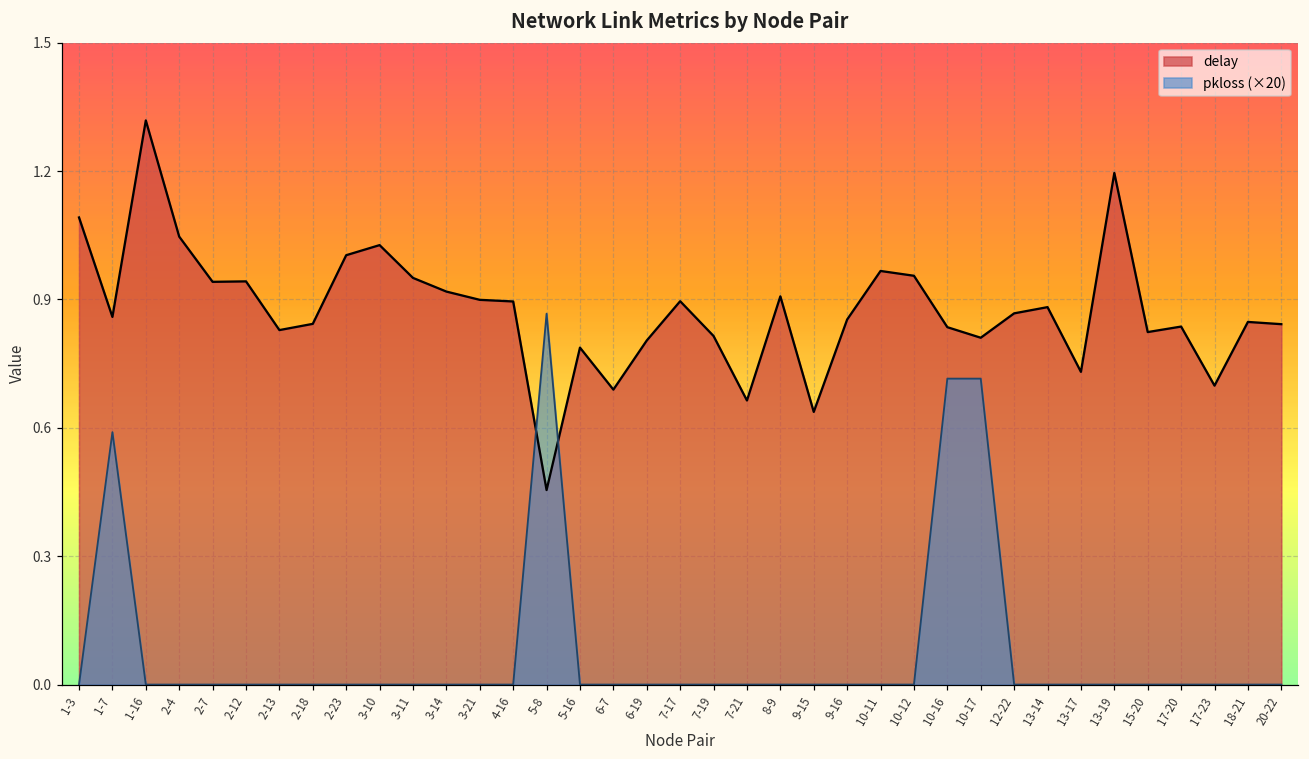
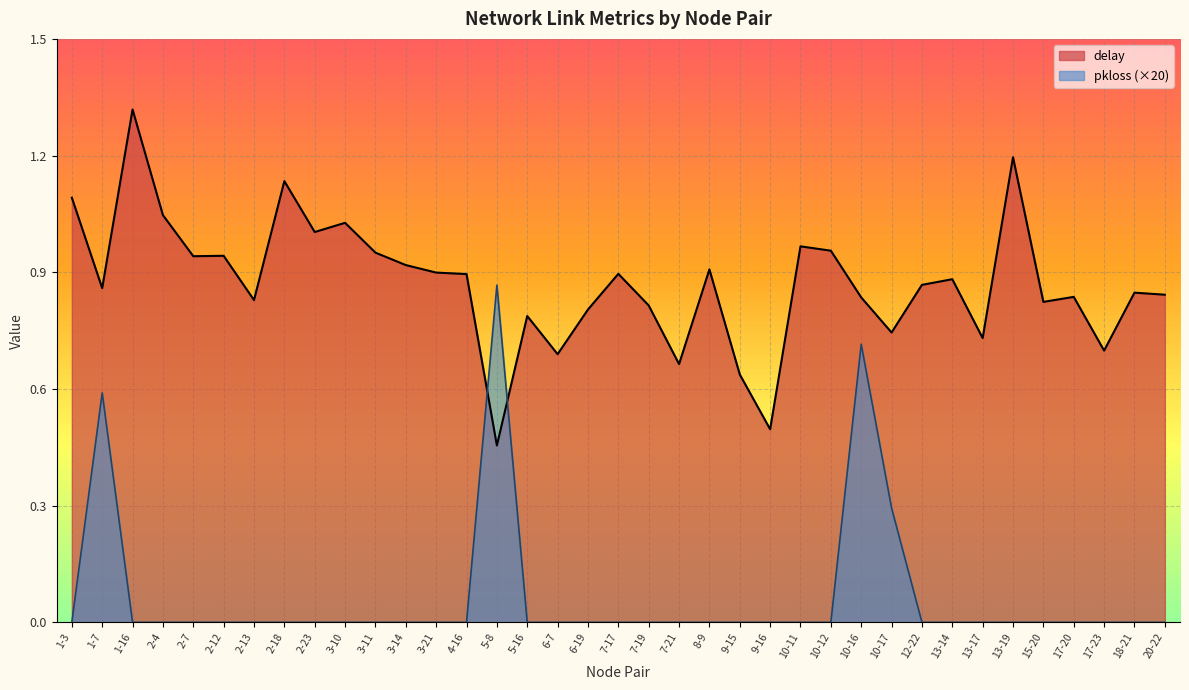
  {
    "delay": {
      "1-3": 1.09,
      "1-7": 0.86,
      "1-16": 1.32,
      "2-4": 1.05,
      "2-7": 0.94,
      "2-12": 0.94,
      "2-13": 0.83,
-     "2-18": 0.84,
+     "2-18": 1.13,
      "2-23": 1.00,
      "3-10": 1.03,
      "3-11": 0.95,
      "3-14": 0.92,
      "3-21": 0.90,
      "4-16": 0.90,
      "5-8": 0.45,
      "5-16": 0.79,
      "6-7": 0.69,
      "6-19": 0.80,
      "7-17": 0.90,
      "7-19": 0.81,
      "7-21": 0.66,
      "8-9": 0.91,
      "9-15": 0.64,
-     "9-16": 0.85,
+     "9-16": 0.50,
      "10-11": 0.97,
      "10-12": 0.96,
      "10-16": 0.84,
-     "10-17": 0.81,
+     "10-17": 0.75,
      "12-22": 0.87,
      "13-14": 0.88,
      "13-17": 0.73,
      "13-19": 1.20,
      "15-20": 0.82,
      "17-20": 0.84,
      "17-23": 0.70,
      "18-21": 0.85,
      "20-22": 0.84
    },
    "pkloss (×20)": {
      "1-3": 0.00,
      "1-7": 0.59,
      "1-16": 0.00,
      "2-4": 0.00,
      "2-7": 0.00,
      "2-12": 0.00,
      "2-13": 0.00,
      "2-18": 0.00,
      "2-23": 0.00,
      "3-10": 0.00,
      "3-11": 0.00,
      "3-14": 0.00,
      "3-21": 0.00,
      "4-16": 0.00,
      "5-8": 0.87,
      "5-16": 0.00,
      "6-7": 0.00,
      "6-19": 0.00,
      "7-17": 0.00,
      "7-19": 0.00,
      "7-21": 0.00,
      "8-9": 0.00,
      "9-15": 0.00,
      "9-16": 0.00,
      "10-11": 0.00,
      "10-12": 0.00,
      "10-16": 0.72,
-     "10-17": 0.72,
+     "10-17": 0.29,
      "12-22": 0.00,
      "13-14": 0.00,
      "13-17": 0.00,
      "13-19": 0.00,
      "15-20": 0.00,
      "17-20": 0.00,
      "17-23": 0.00,
      "18-21": 0.00,
      "20-22": 0.00
    }
  }
